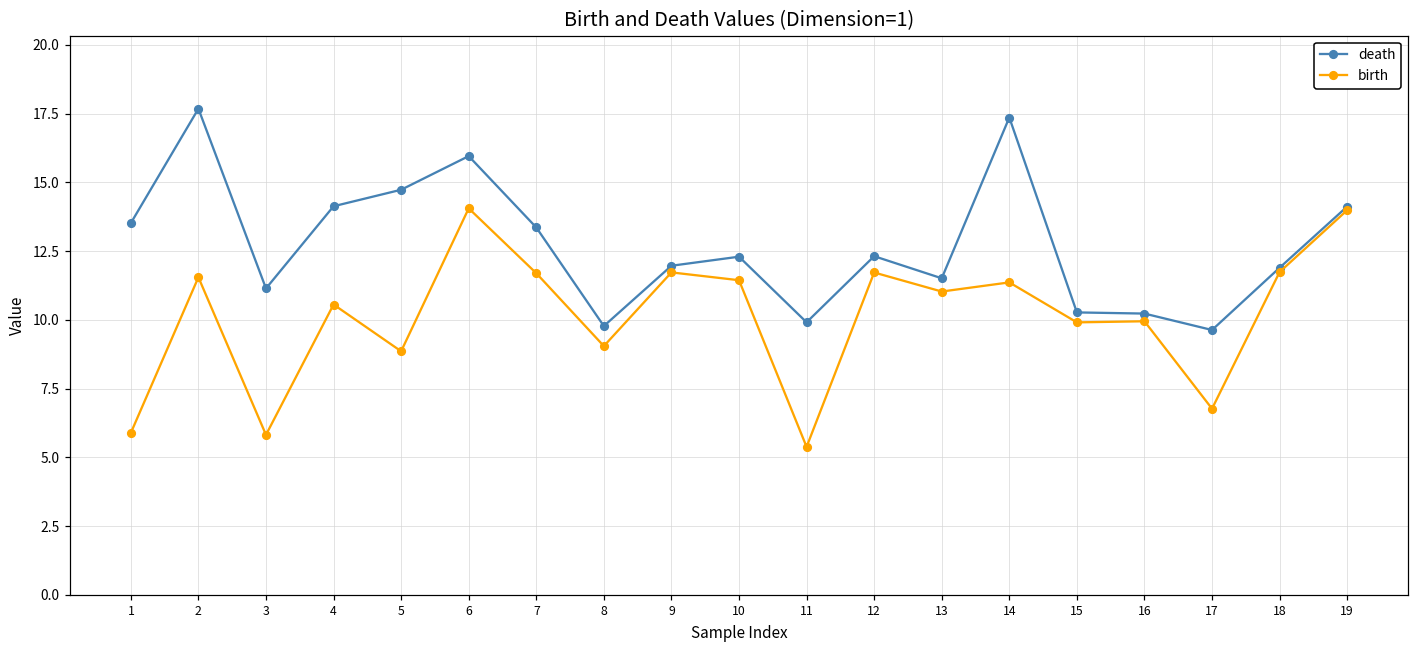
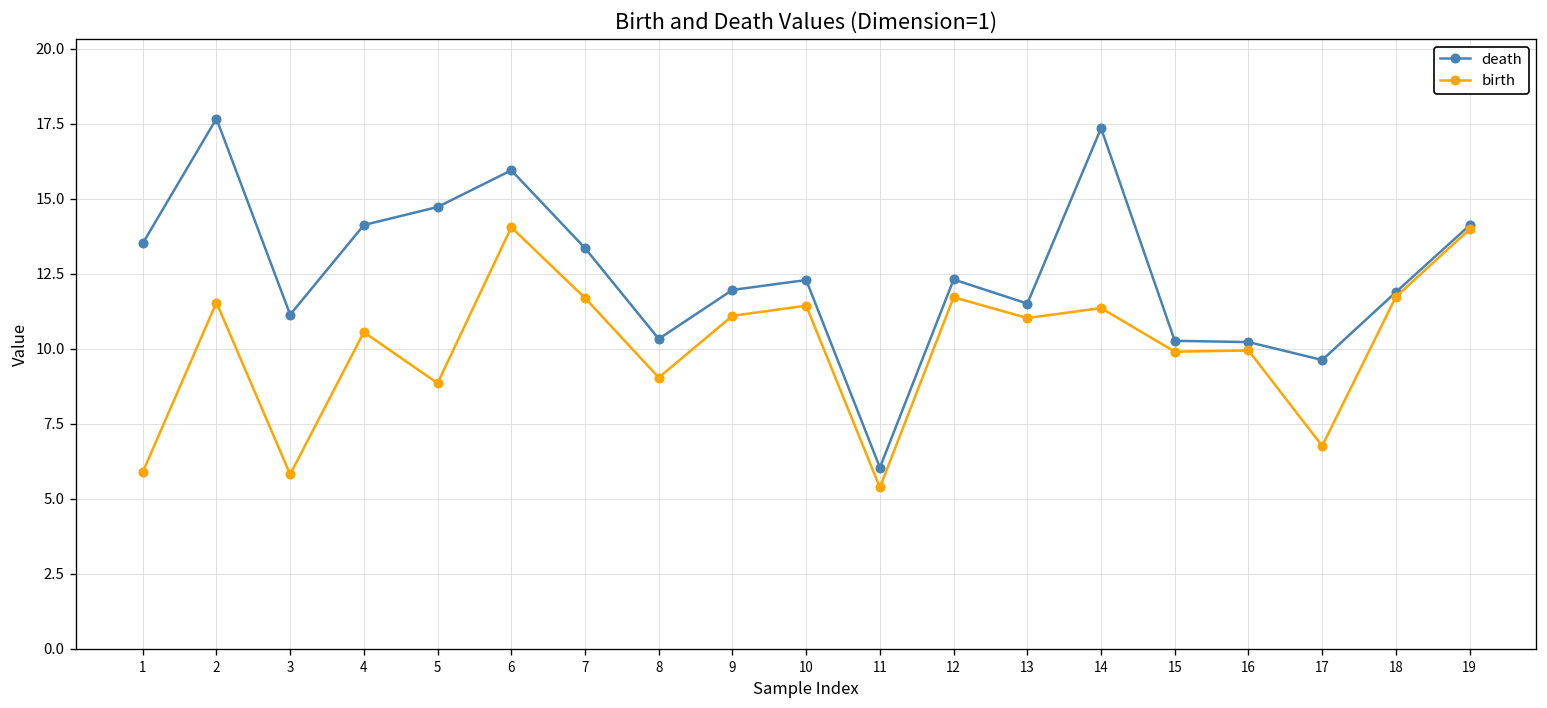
  {
    "death": {
      "1": 13.5,
      "2": 17.7,
      "3": 11.1,
      "4": 14.1,
      "5": 14.7,
      "6": 16.0,
      "7": 13.4,
-     "8": 9.8,
+     "8": 10.3,
      "9": 12.0,
      "10": 12.3,
-     "11": 9.9,
+     "11": 6.0,
      "12": 12.3,
      "13": 11.5,
      "14": 17.4,
      "15": 10.3,
      "16": 10.2,
      "17": 9.6,
      "18": 11.9,
      "19": 14.1
    },
    "birth": {
      "1": 5.9,
      "2": 11.5,
      "3": 5.8,
      "4": 10.6,
      "5": 8.9,
      "6": 14.1,
      "7": 11.7,
      "8": 9.0,
-     "9": 11.7,
+     "9": 11.1,
      "10": 11.4,
      "11": 5.4,
      "12": 11.7,
      "13": 11.0,
      "14": 11.4,
      "15": 9.9,
      "16": 9.9,
      "17": 6.8,
      "18": 11.7,
      "19": 14.0
    }
  }
